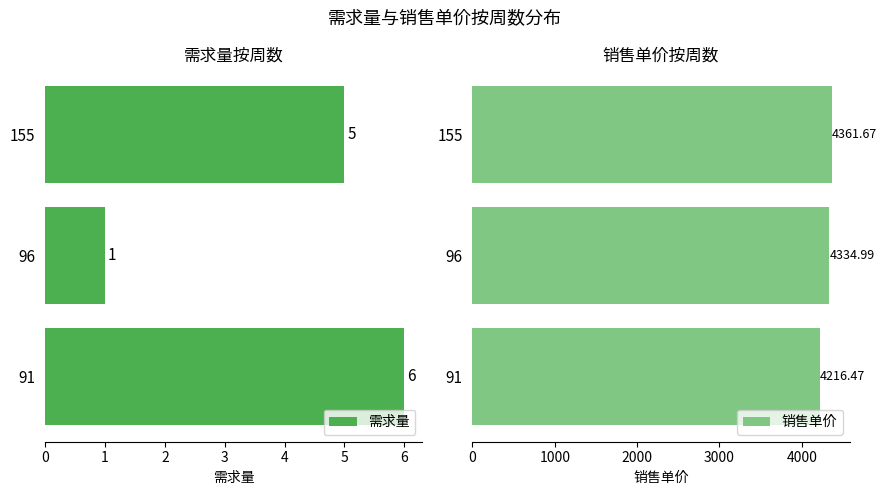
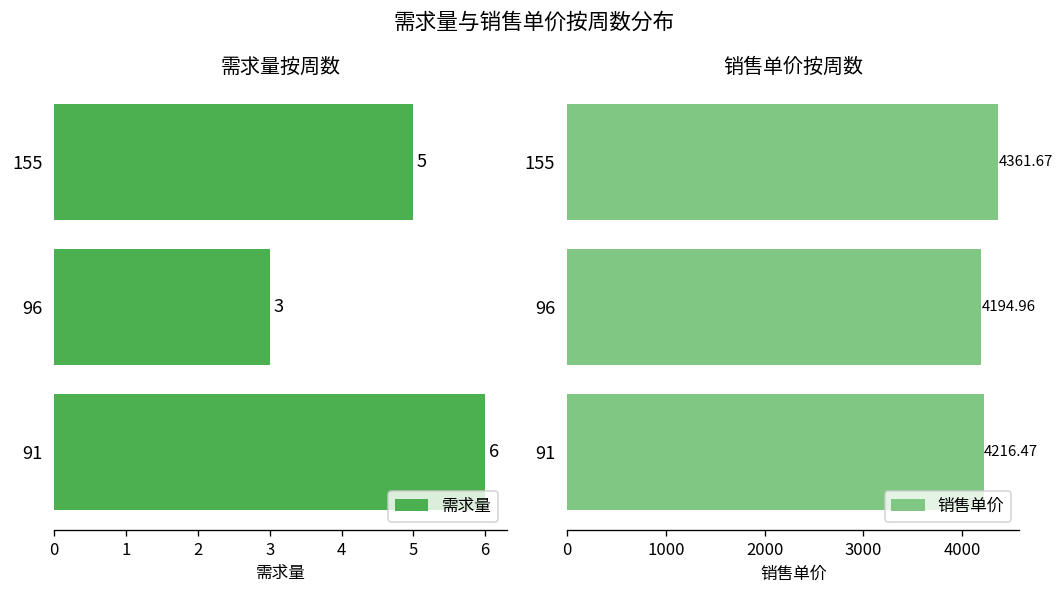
  {
    "需求量按周数": {
      "155": 5,
-     "96": 1,
+     "96": 3,
      "91": 6
    },
    "销售单价按周数": {
      "155": 4361.67,
-     "96": 4334.99,
+     "96": 4194.96,
      "91": 4216.47
    }
  }
